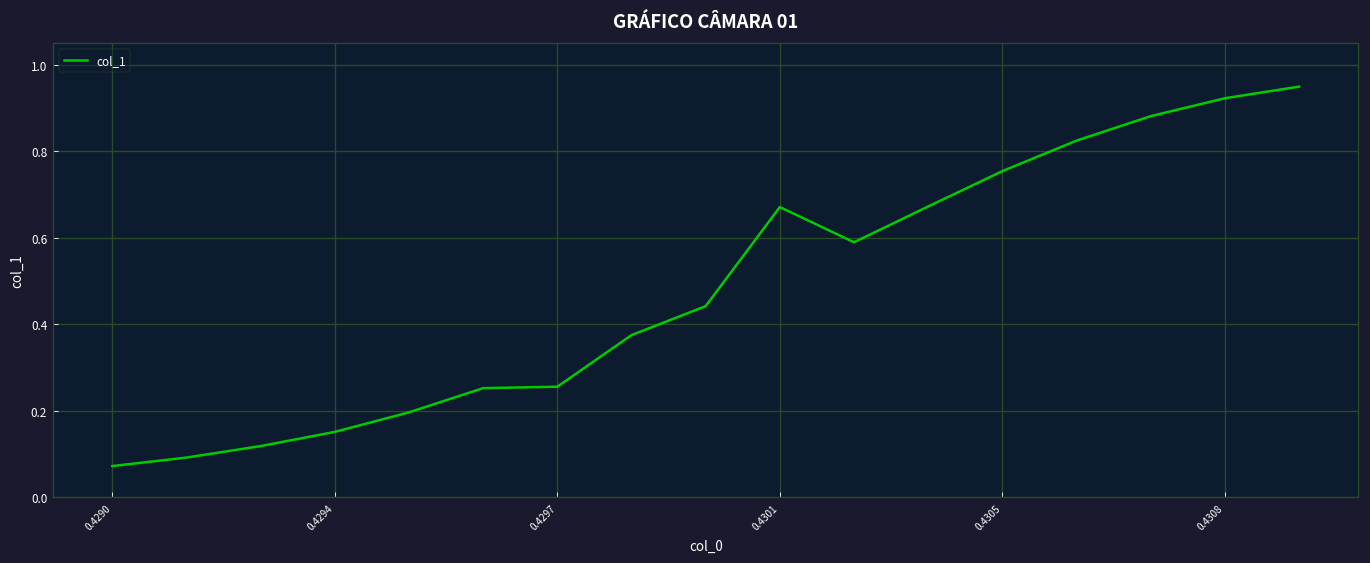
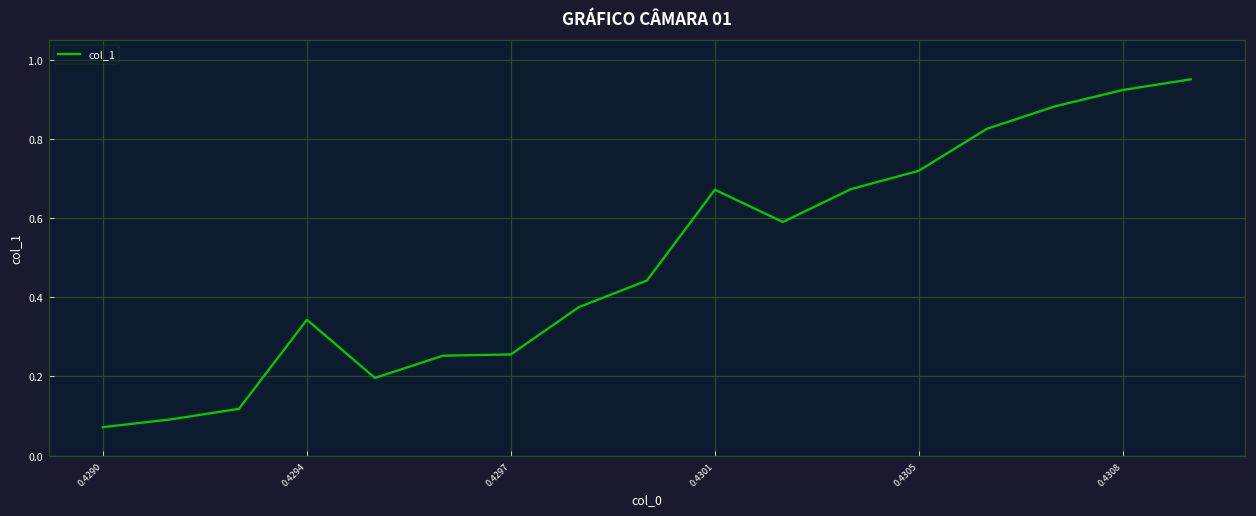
  {
    "0.4290": 0.07,
-   "0.4294": 0.15,
+   "0.4294": 0.34,
    "0.4297": 0.26,
    "0.4301": 0.67,
-   "0.4305": 0.75,
+   "0.4305": 0.72,
    "0.4308": 0.92
  }
